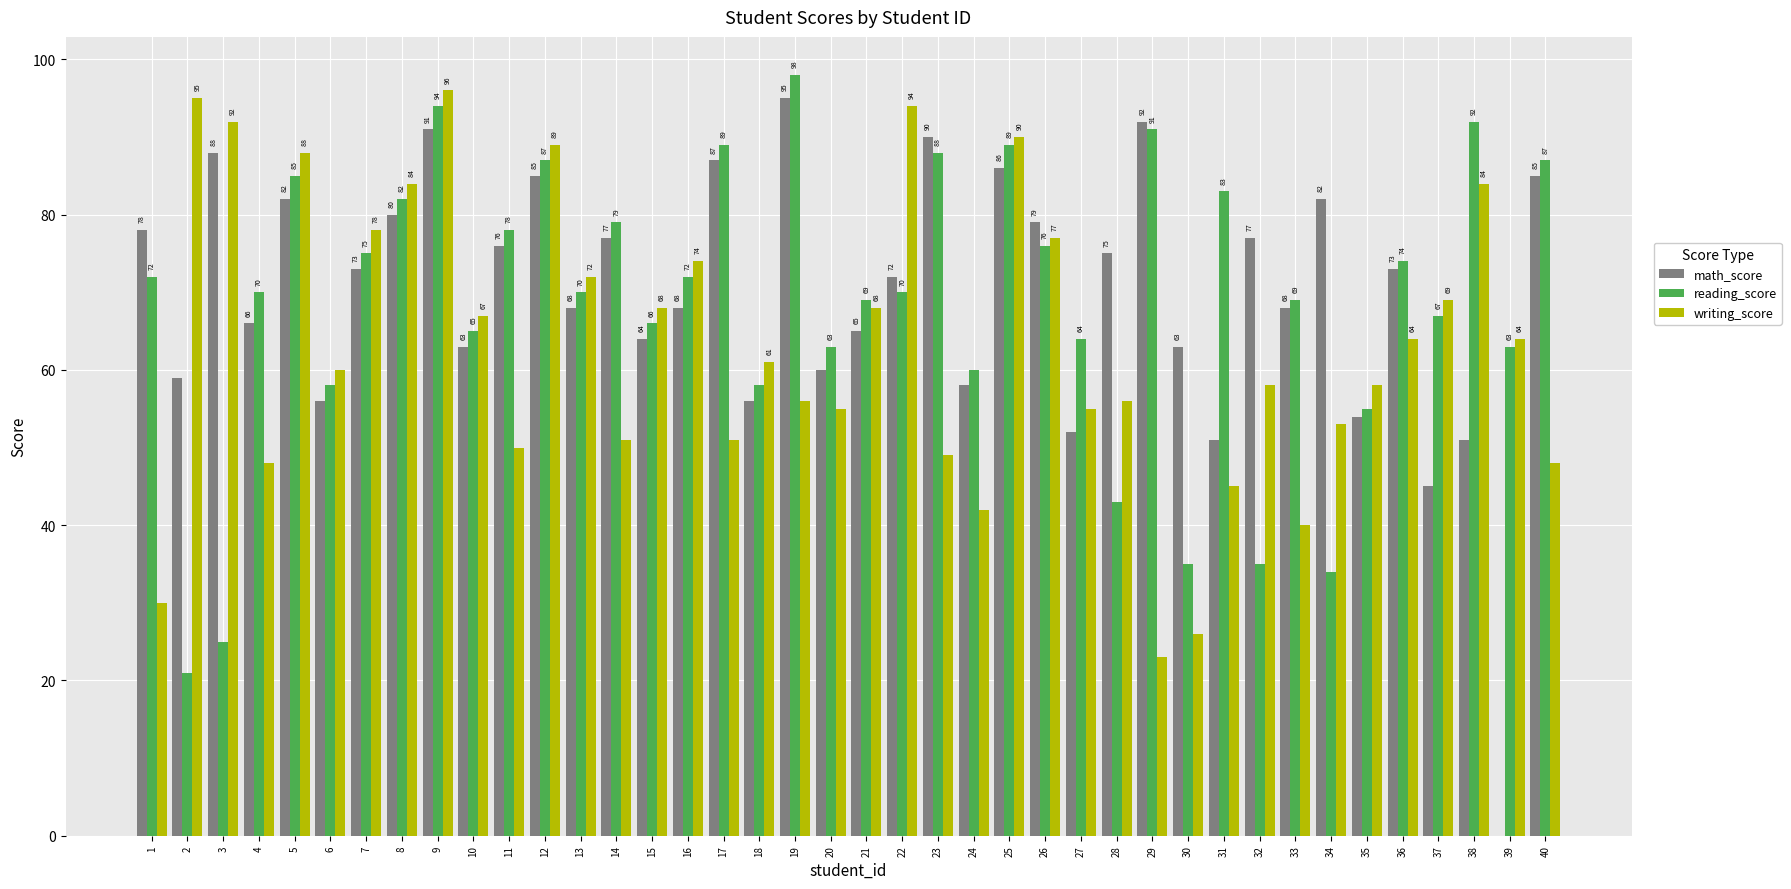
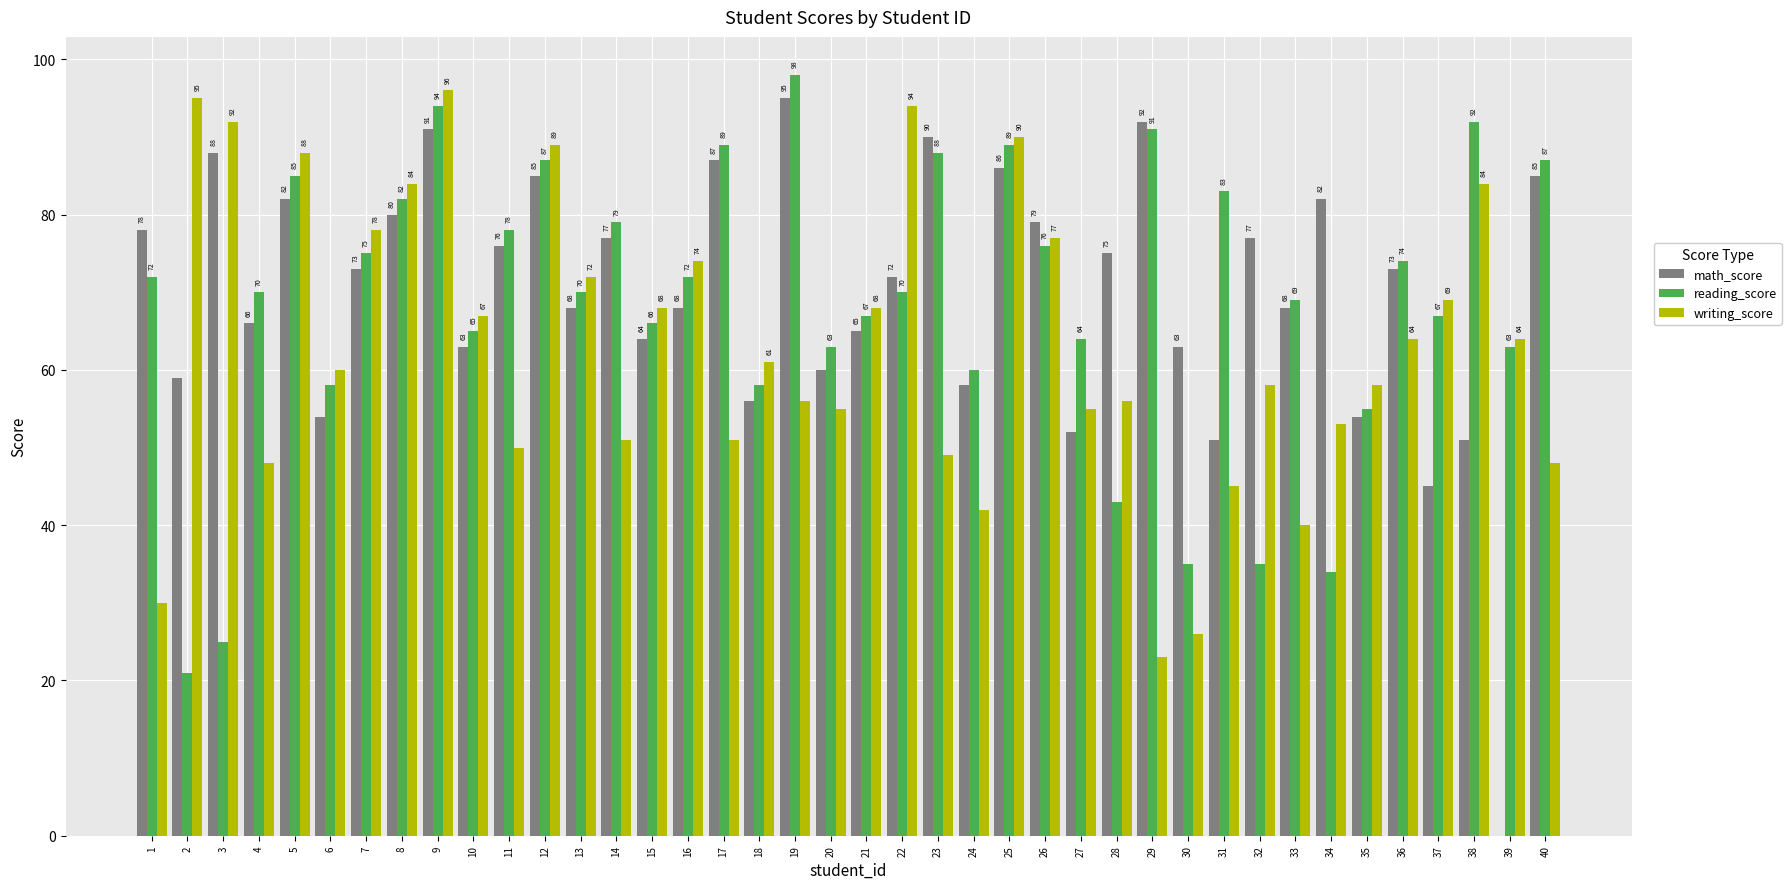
  {
    "math_score": {
      "2": 59,
-     "6": 56,
+     "6": 54,
      "18": 56,
      "20": 60,
      "24": 58,
      "27": 52,
      "31": 51,
      "35": 54,
      "37": 45,
      "38": 51,
      "39": 0
    },
    "reading_score": {
      "1": 72,
      "4": 70,
      "5": 85,
      "7": 75,
      "8": 82,
      "9": 94,
      "10": 65,
      "11": 78,
      "12": 87,
      "13": 70,
      "14": 79,
      "15": 66,
      "16": 72,
      "17": 89,
      "19": 98,
      "20": 63,
-     "21": 69,
+     "21": 67,
      "22": 70,
      "23": 88,
      "25": 89,
      "26": 76,
      "27": 64,
      "29": 91,
      "31": 83,
      "33": 69,
      "36": 74,
      "37": 67,
      "38": 92,
      "39": 63,
      "40": 87
    },
    "writing_score": {
      "2": 95,
      "3": 92,
      "5": 88,
      "7": 78,
      "8": 84,
      "9": 96,
      "10": 67,
      "12": 89,
      "13": 72,
      "15": 68,
      "16": 74,
      "18": 61,
      "21": 68,
      "22": 94,
      "25": 90,
      "26": 77,
      "36": 64,
      "37": 69,
      "38": 84,
      "39": 64
    }
  }
